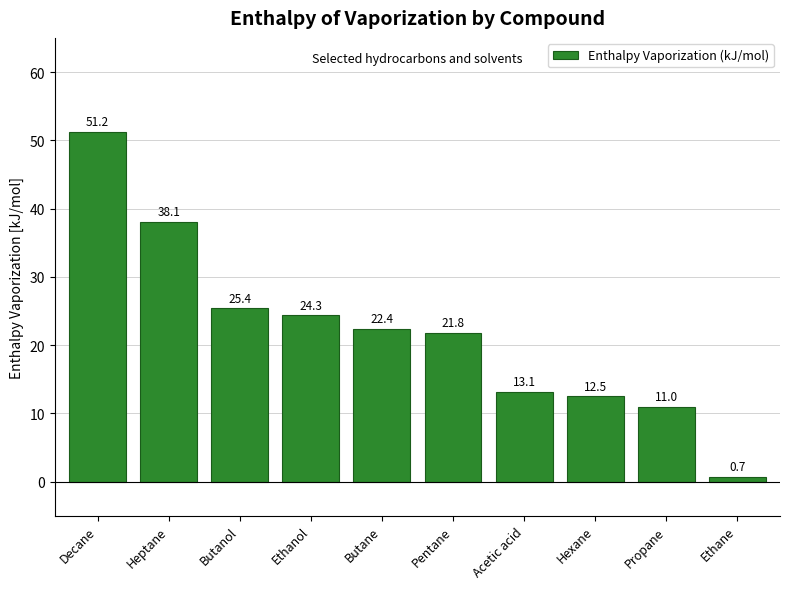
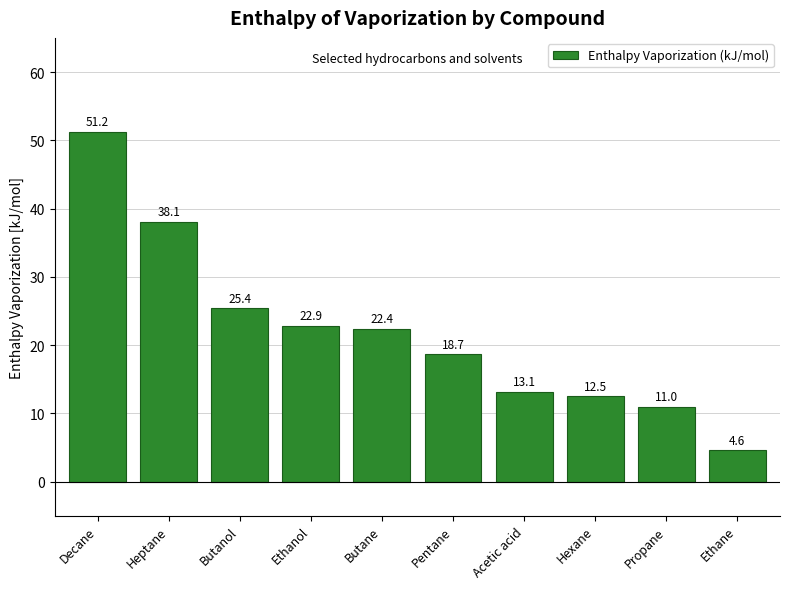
  {
    "Decane": 51.2,
    "Heptane": 38.1,
    "Butanol": 25.4,
-   "Ethanol": 24.3,
+   "Ethanol": 22.9,
    "Butane": 22.4,
-   "Pentane": 21.8,
+   "Pentane": 18.7,
    "Acetic acid": 13.1,
    "Hexane": 12.5,
    "Propane": 11.0,
-   "Ethane": 0.7
+   "Ethane": 4.6
  }
